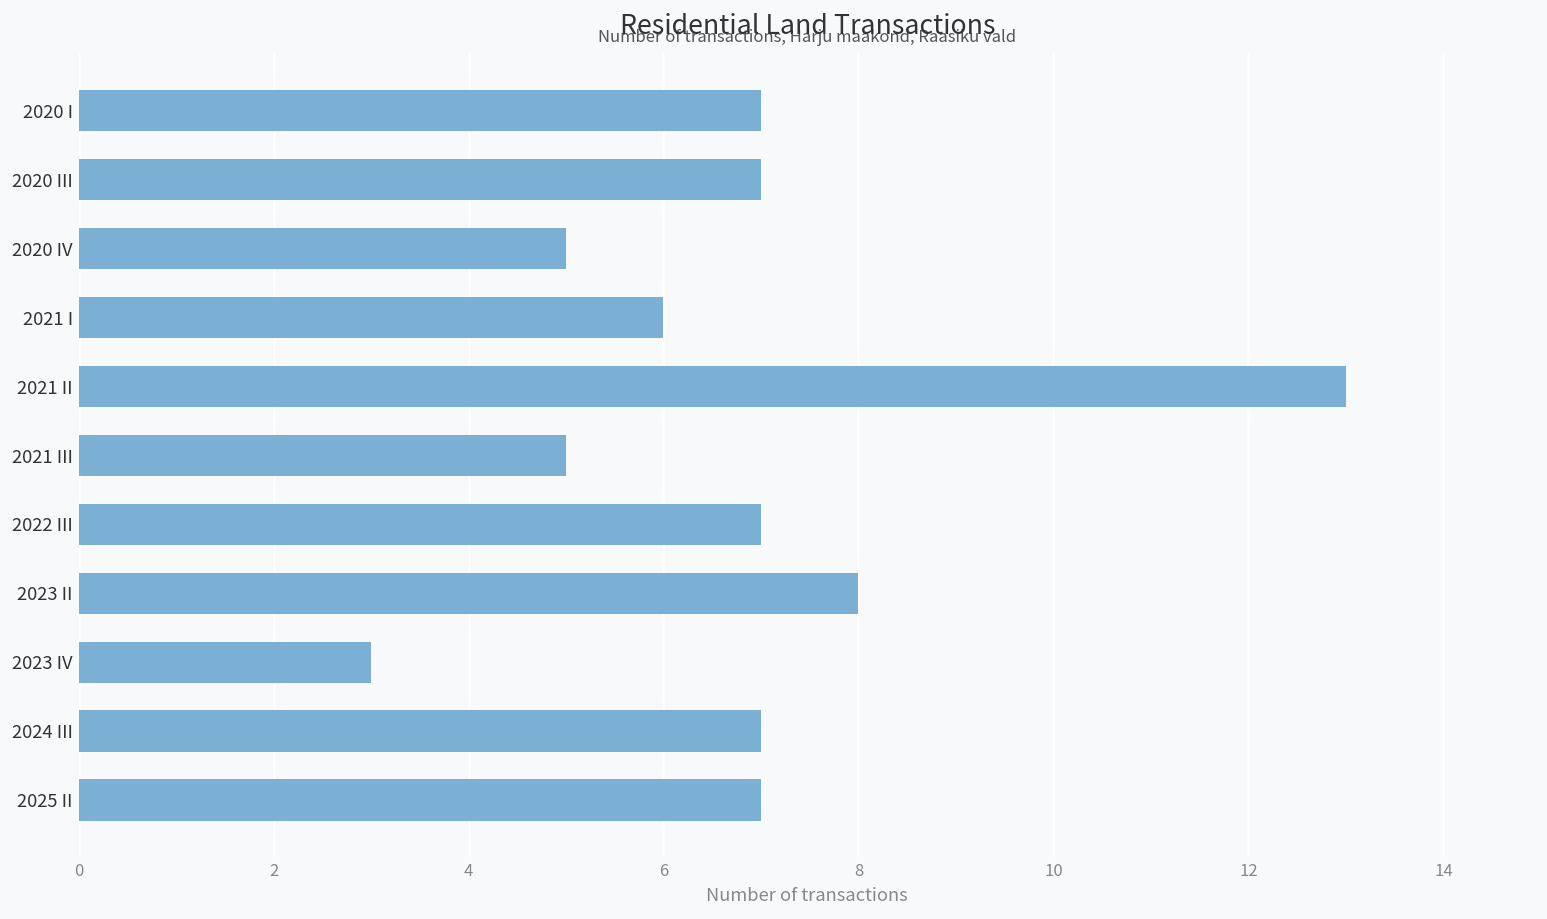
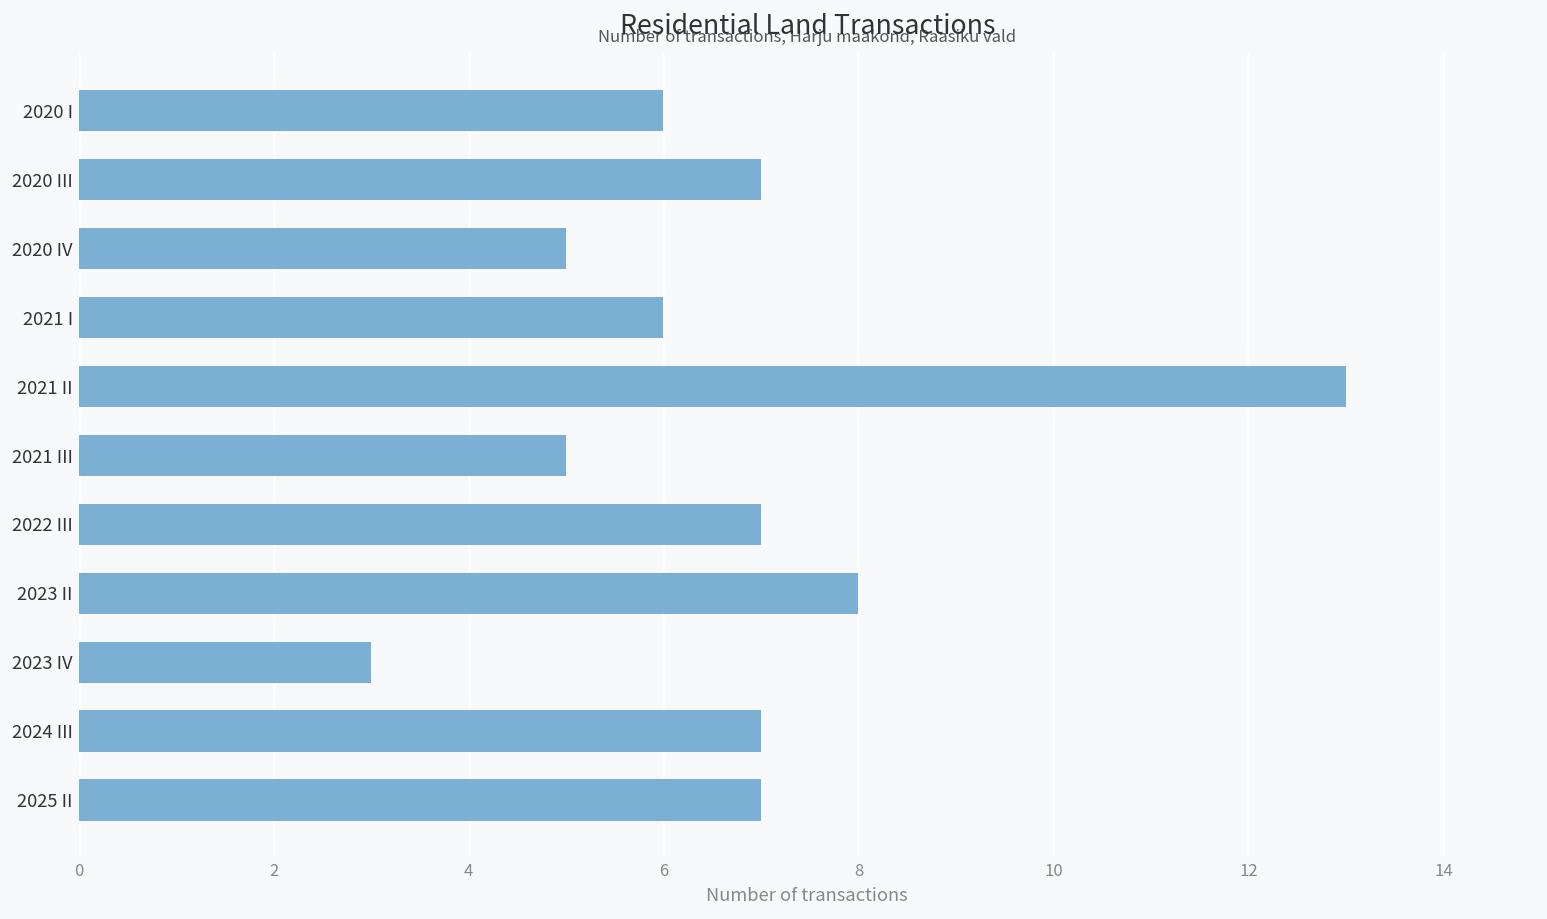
  {
-   "2020 I": 7,
+   "2020 I": 6,
    "2020 III": 7,
    "2020 IV": 5,
    "2021 I": 6,
    "2021 II": 13,
    "2021 III": 5,
    "2022 III": 7,
    "2023 II": 8,
    "2023 IV": 3,
    "2024 III": 7,
    "2025 II": 7
  }
